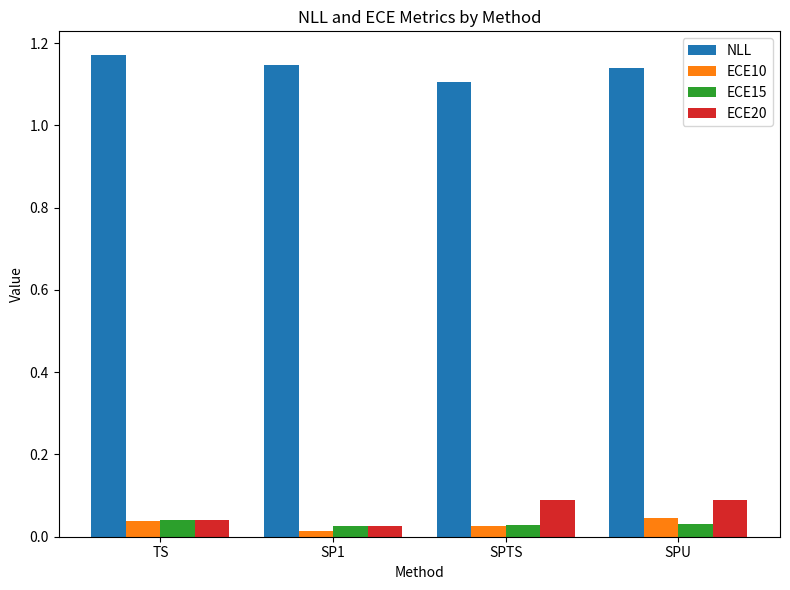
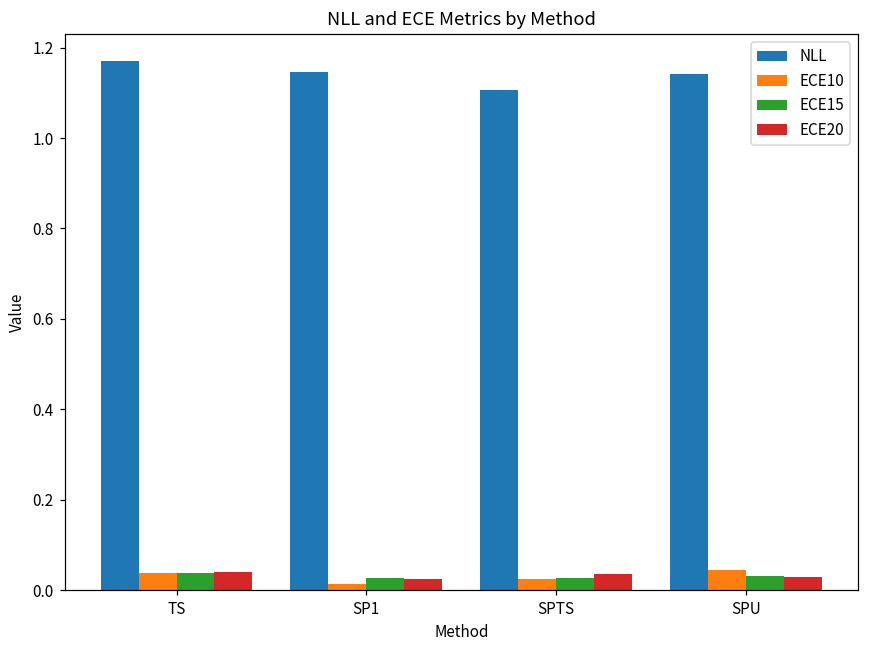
  {
    "NLL": {
      "TS": 1.17,
      "SP1": 1.15,
      "SPTS": 1.11,
      "SPU": 1.14
    },
    "ECE10": {
      "TS": 0.04,
      "SP1": 0.01,
      "SPTS": 0.03,
      "SPU": 0.05
    },
    "ECE15": {
      "TS": 0.04,
      "SP1": 0.03,
      "SPTS": 0.03,
      "SPU": 0.03
    },
    "ECE20": {
      "TS": 0.04,
      "SP1": 0.03,
-     "SPTS": 0.09,
-     "SPU": 0.09
+     "SPTS": 0.04,
+     "SPU": 0.03
    }
  }
